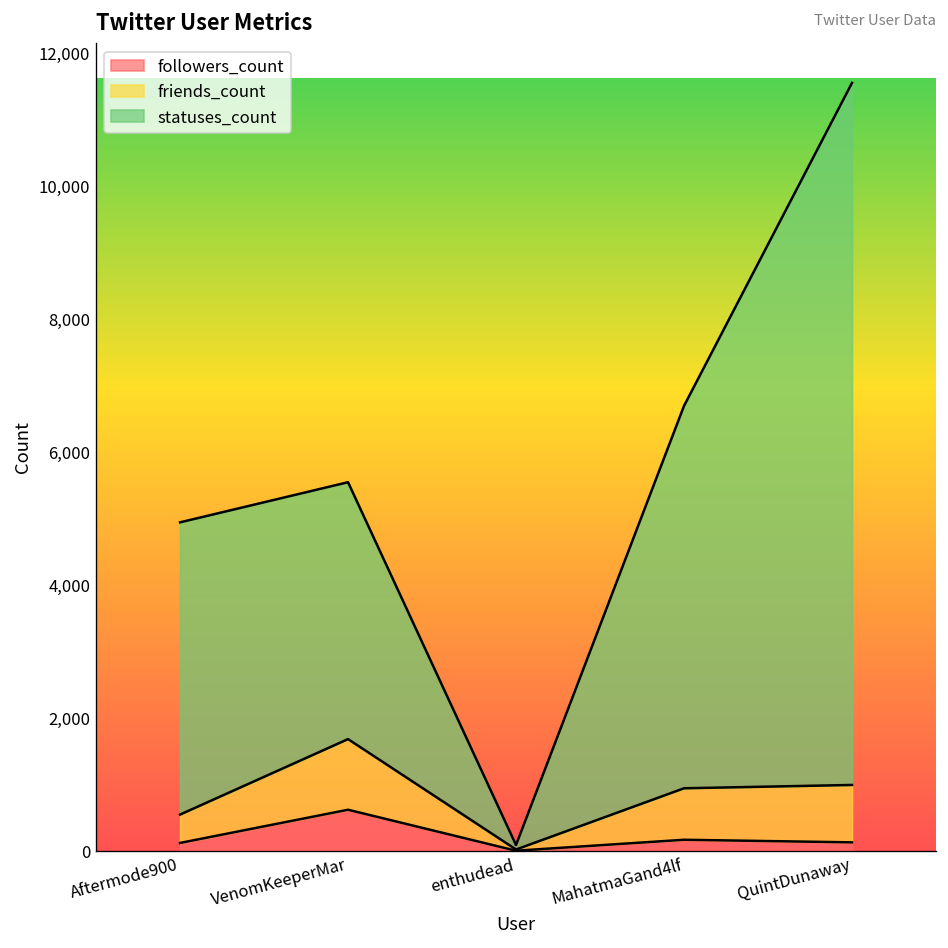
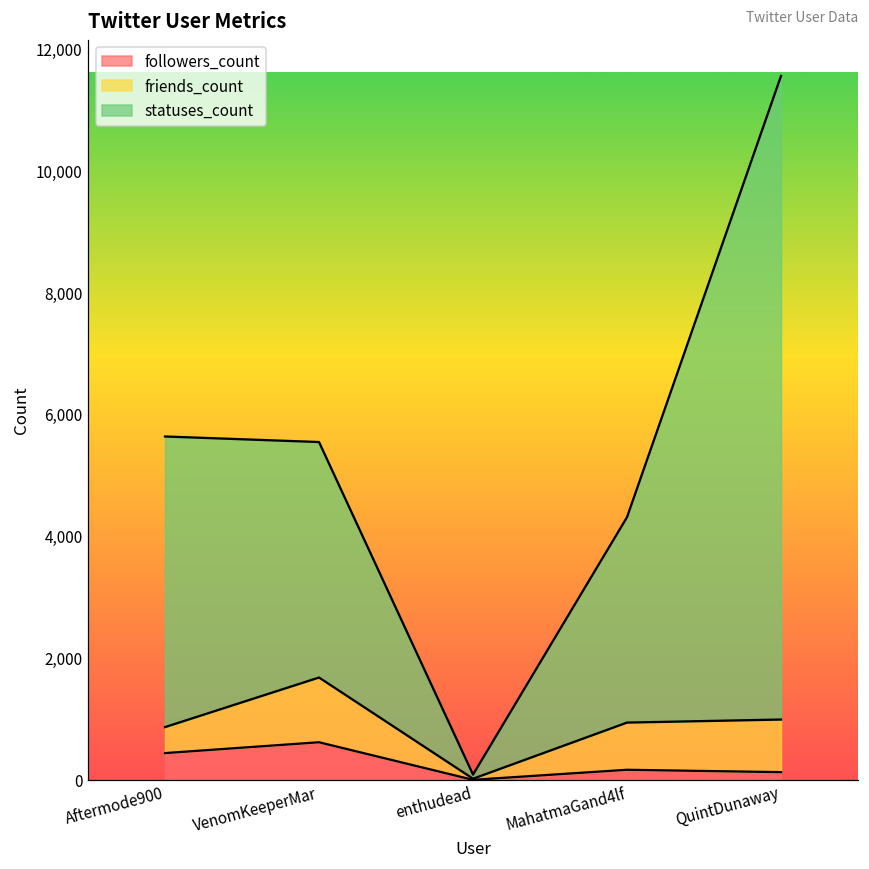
  {
    "followers_count": {
-     "Aftermode900": "100",
+     "Aftermode900": "400",
      "VenomKeeperMar": "600",
      "MahatmaGand4lf": "200",
      "QuintDunaway": "100"
    },
    "friends_count": {
      "Aftermode900": "400",
      "VenomKeeperMar": "1,100",
      "MahatmaGand4lf": "800",
      "QuintDunaway": "900"
    },
    "statuses_count": {
-     "Aftermode900": "4,400",
+     "Aftermode900": "4,800",
      "VenomKeeperMar": "3,900",
      "enthudead": "100",
-     "MahatmaGand4lf": "5,800",
+     "MahatmaGand4lf": "3,400",
      "QuintDunaway": "10,600"
    }
  }
